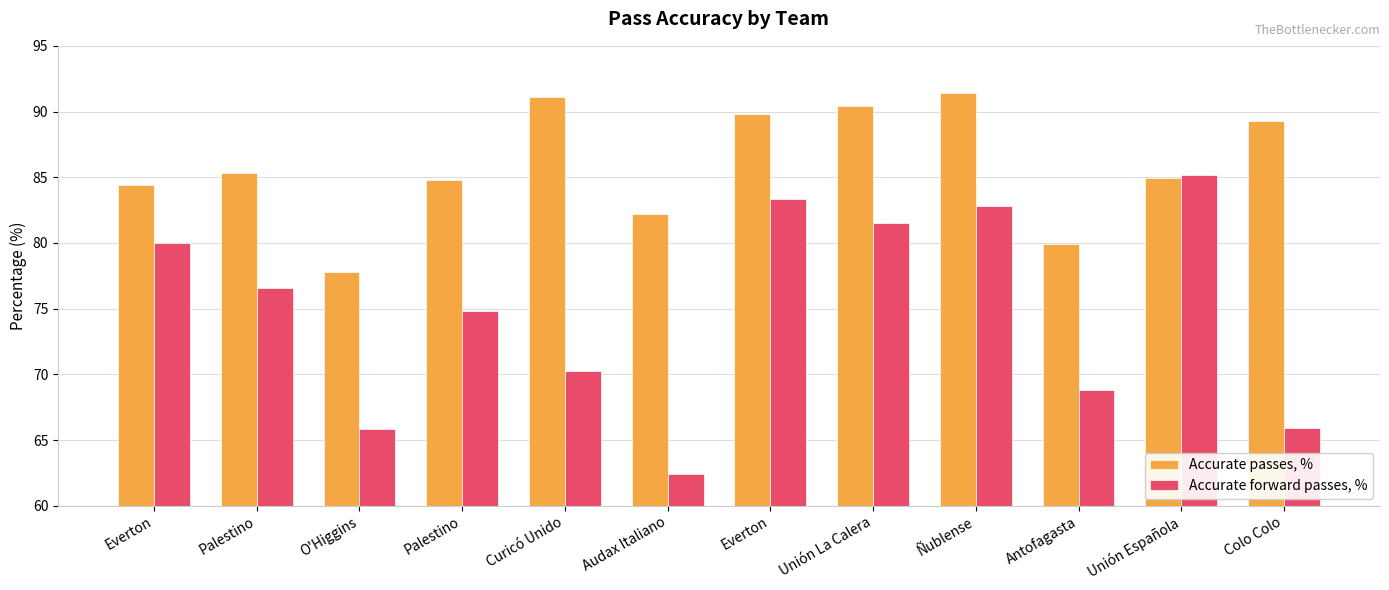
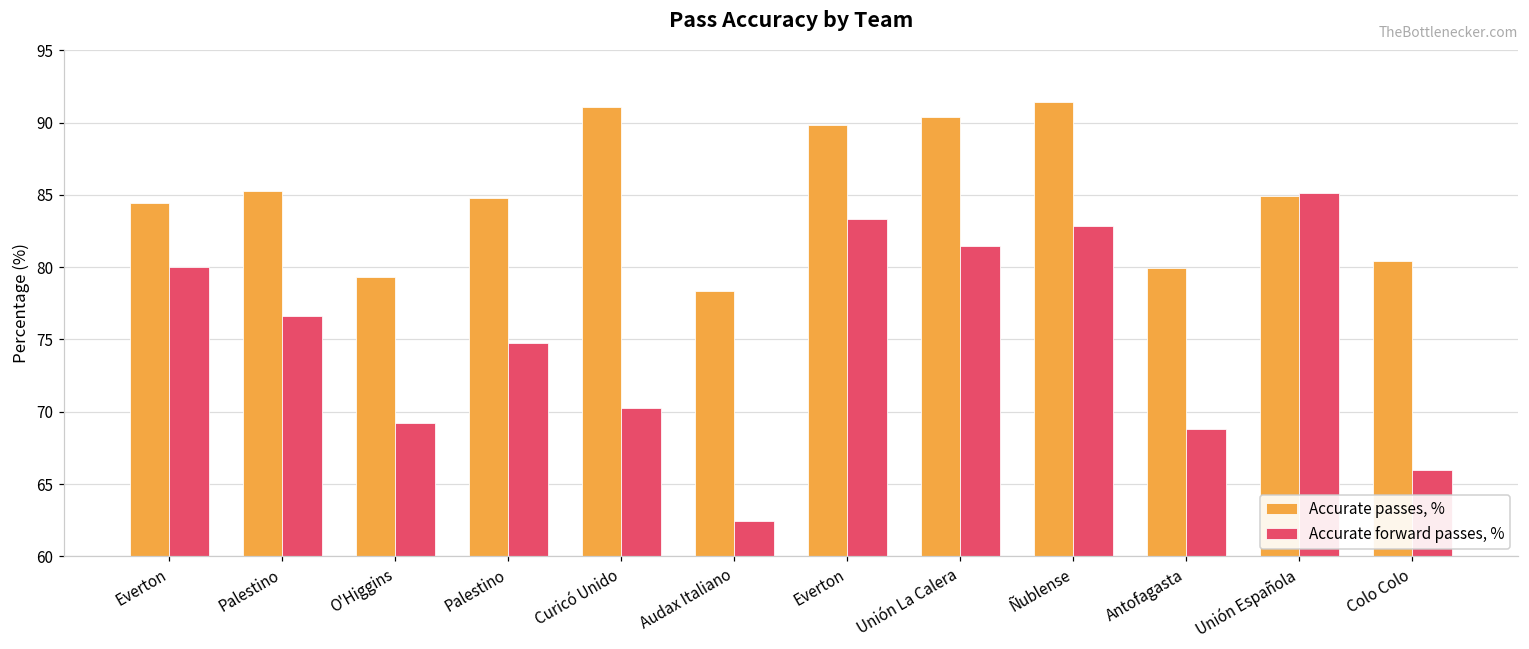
  {
    "Accurate passes, %": {
-     "O'Higgins": 77.8,
+     "O'Higgins": 79.3,
      "Curicó Unido": 91.1,
-     "Audax Italiano": 82.2,
+     "Audax Italiano": 78.3,
      "Unión La Calera": 90.4,
      "Ñublense": 91.4,
      "Antofagasta": 79.9,
      "Unión Española": 84.9,
-     "Colo Colo": 89.3
+     "Colo Colo": 80.4
    },
    "Accurate forward passes, %": {
-     "O'Higgins": 65.8,
+     "O'Higgins": 69.2,
      "Curicó Unido": 70.3,
      "Audax Italiano": 62.5,
      "Unión La Calera": 81.5,
      "Ñublense": 82.8,
      "Antofagasta": 68.8,
      "Unión Española": 85.1,
      "Colo Colo": 65.9
    }
  }
